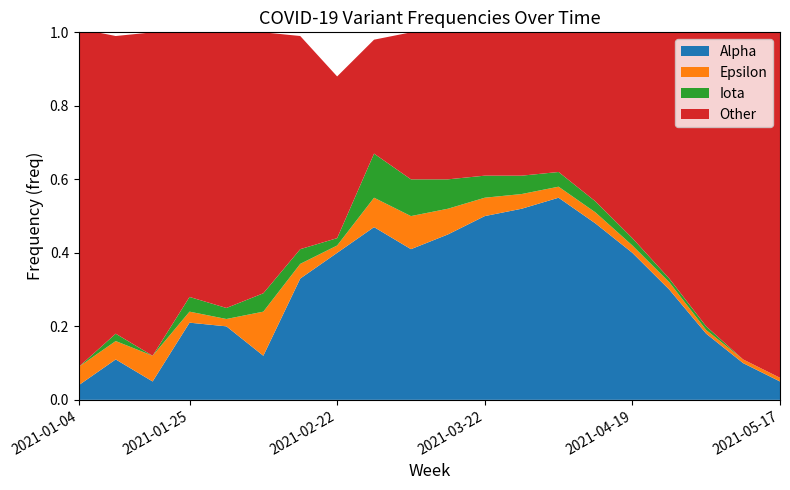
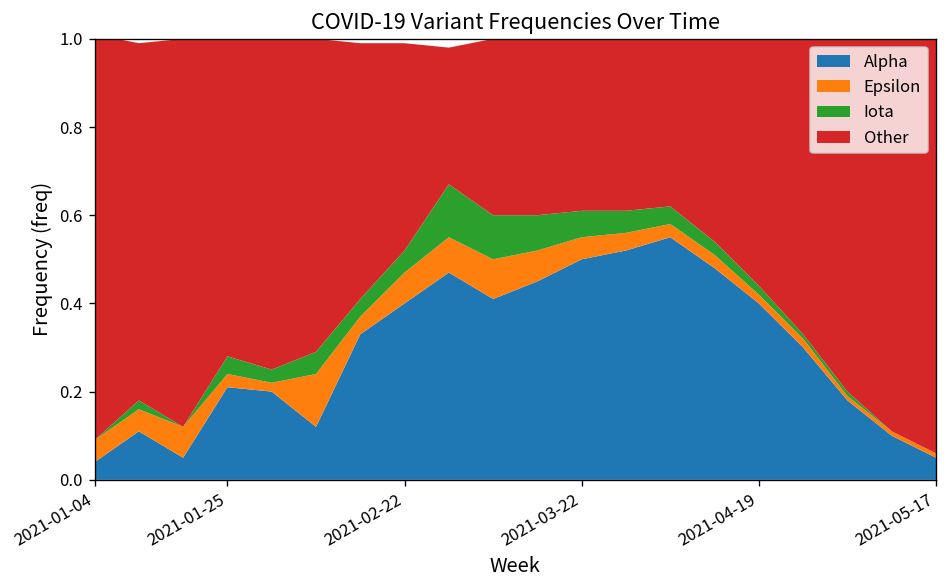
  {
    "Epsilon": {
-     "2021-02-22": 0.02
+     "2021-02-22": 0.07
    },
    "Iota": {
-     "2021-02-22": 0.02
+     "2021-02-22": 0.05
    },
    "Other": {
      "2021-01-25": 0.72,
-     "2021-02-22": 0.44,
+     "2021-02-22": 0.47,
      "2021-03-22": 0.39,
      "2021-04-19": 0.56,
      "2021-05-17": 0.94
    }
  }
